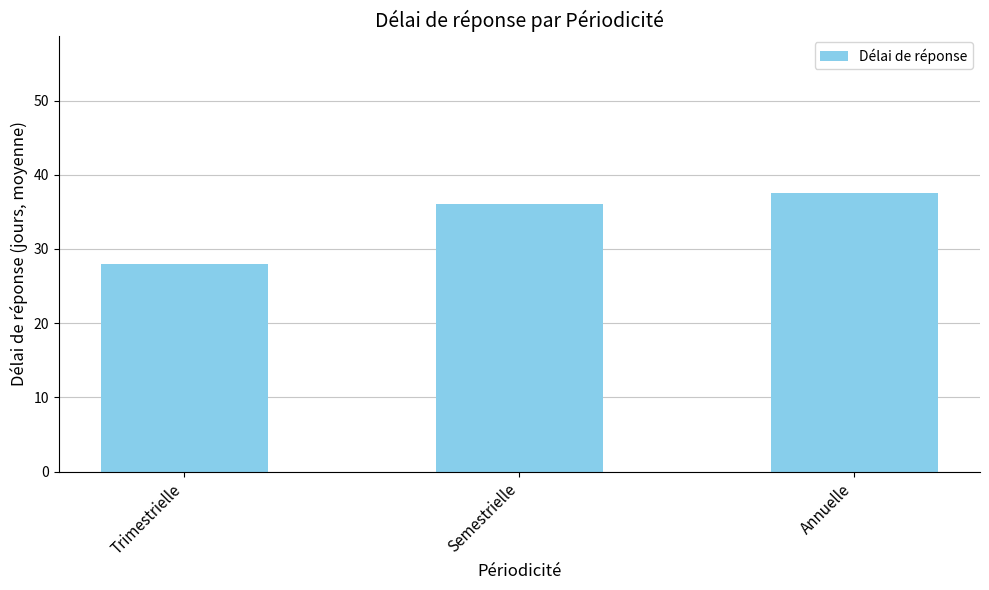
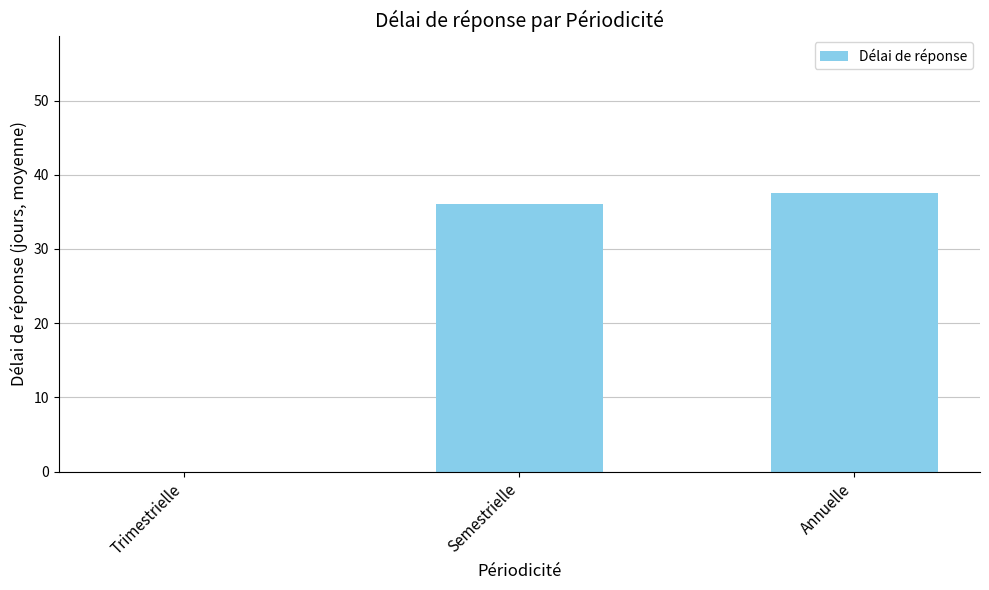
  {
-   "Trimestrielle": 28,
+   "Trimestrielle": 0,
    "Semestrielle": 36,
    "Annuelle": 38
  }
